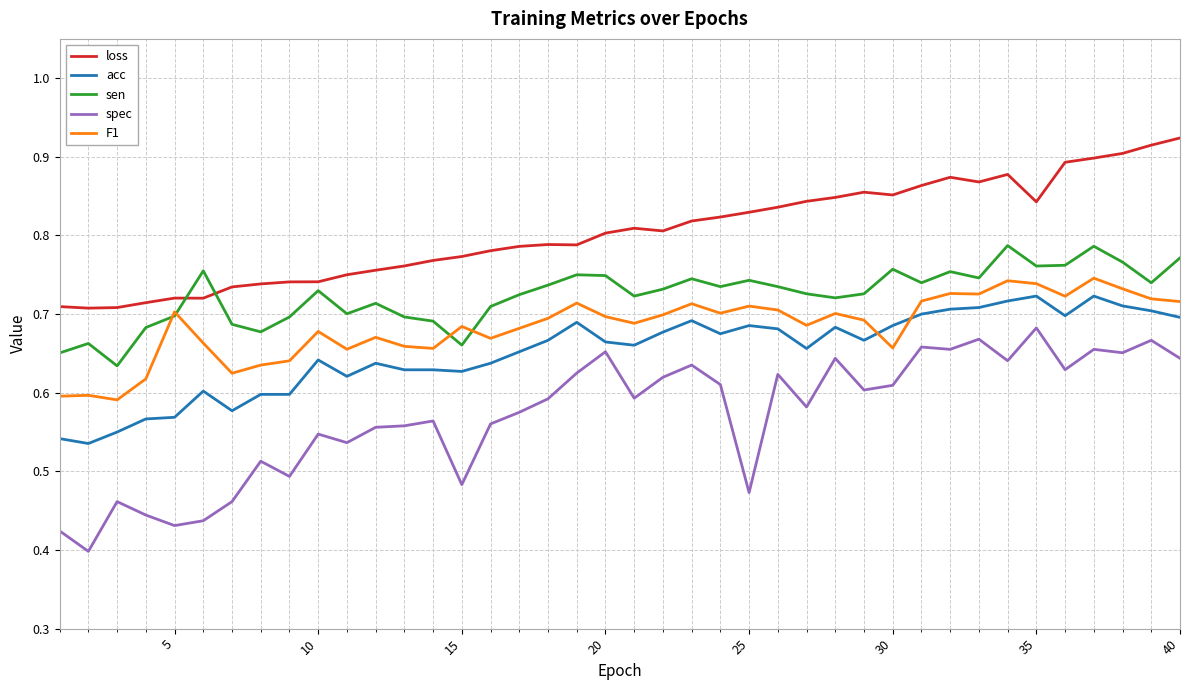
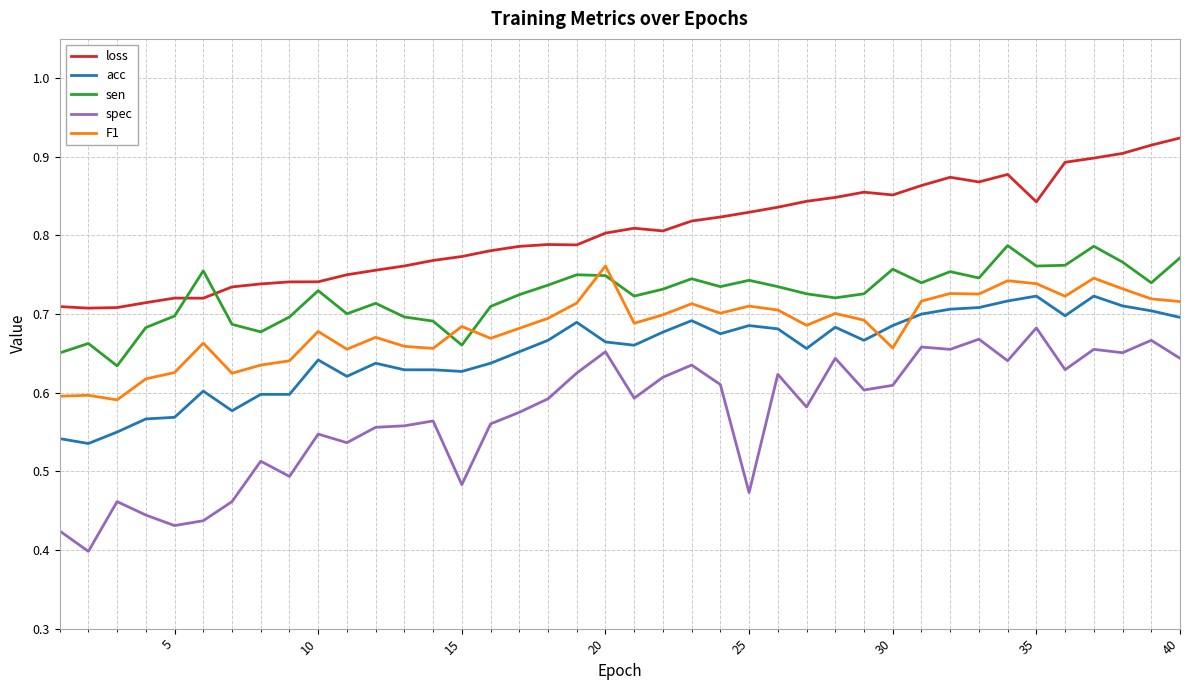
  {
    "loss": {
      "5": 0.72,
      "10": 0.74,
      "15": 0.77,
      "20": 0.80,
      "25": 0.83,
      "30": 0.85,
      "35": 0.84,
      "40": 0.92
    },
    "acc": {
      "5": 0.57,
      "10": 0.64,
      "15": 0.63,
      "20": 0.66,
      "25": 0.69,
      "30": 0.69,
      "35": 0.72,
      "40": 0.70
    },
    "sen": {
      "5": 0.70,
      "10": 0.73,
      "15": 0.66,
      "20": 0.75,
      "25": 0.74,
      "30": 0.76,
      "35": 0.76,
      "40": 0.77
    },
    "spec": {
      "5": 0.43,
      "10": 0.55,
      "15": 0.48,
      "20": 0.65,
      "25": 0.47,
      "30": 0.61,
      "35": 0.68,
      "40": 0.64
    },
    "F1": {
-     "5": 0.70,
+     "5": 0.63,
      "10": 0.68,
      "15": 0.68,
-     "20": 0.70,
+     "20": 0.76,
      "25": 0.71,
      "30": 0.66,
      "35": 0.74,
      "40": 0.72
    }
  }
